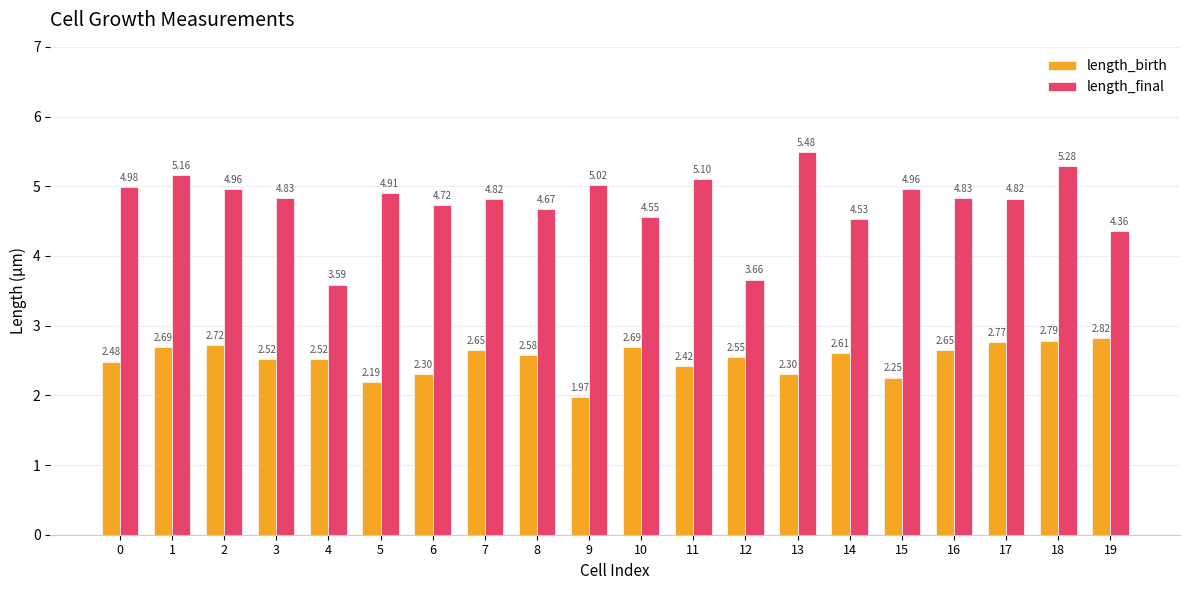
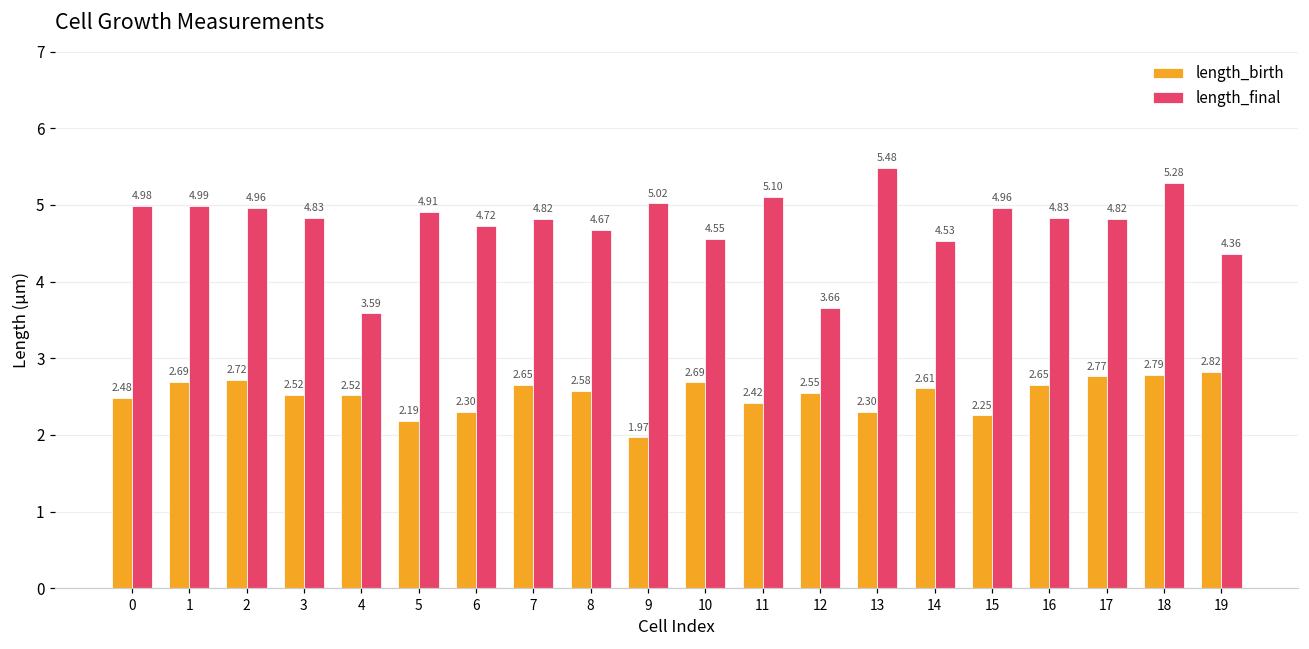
  {
    "length_birth": {
      "0": 2.48,
      "1": 2.69,
      "2": 2.72,
      "3": 2.52,
      "4": 2.52,
      "5": 2.19,
      "6": 2.30,
      "7": 2.65,
      "8": 2.58,
      "9": 1.97,
      "10": 2.69,
      "11": 2.42,
      "12": 2.55,
      "13": 2.30,
      "14": 2.61,
      "15": 2.25,
      "16": 2.65,
      "17": 2.77,
      "18": 2.79,
      "19": 2.82
    },
    "length_final": {
      "0": 4.98,
-     "1": 5.16,
+     "1": 4.99,
      "2": 4.96,
      "3": 4.83,
      "4": 3.59,
      "5": 4.91,
      "6": 4.72,
      "7": 4.82,
      "8": 4.67,
      "9": 5.02,
      "10": 4.55,
      "11": 5.10,
      "12": 3.66,
      "13": 5.48,
      "14": 4.53,
      "15": 4.96,
      "16": 4.83,
      "17": 4.82,
      "18": 5.28,
      "19": 4.36
    }
  }
